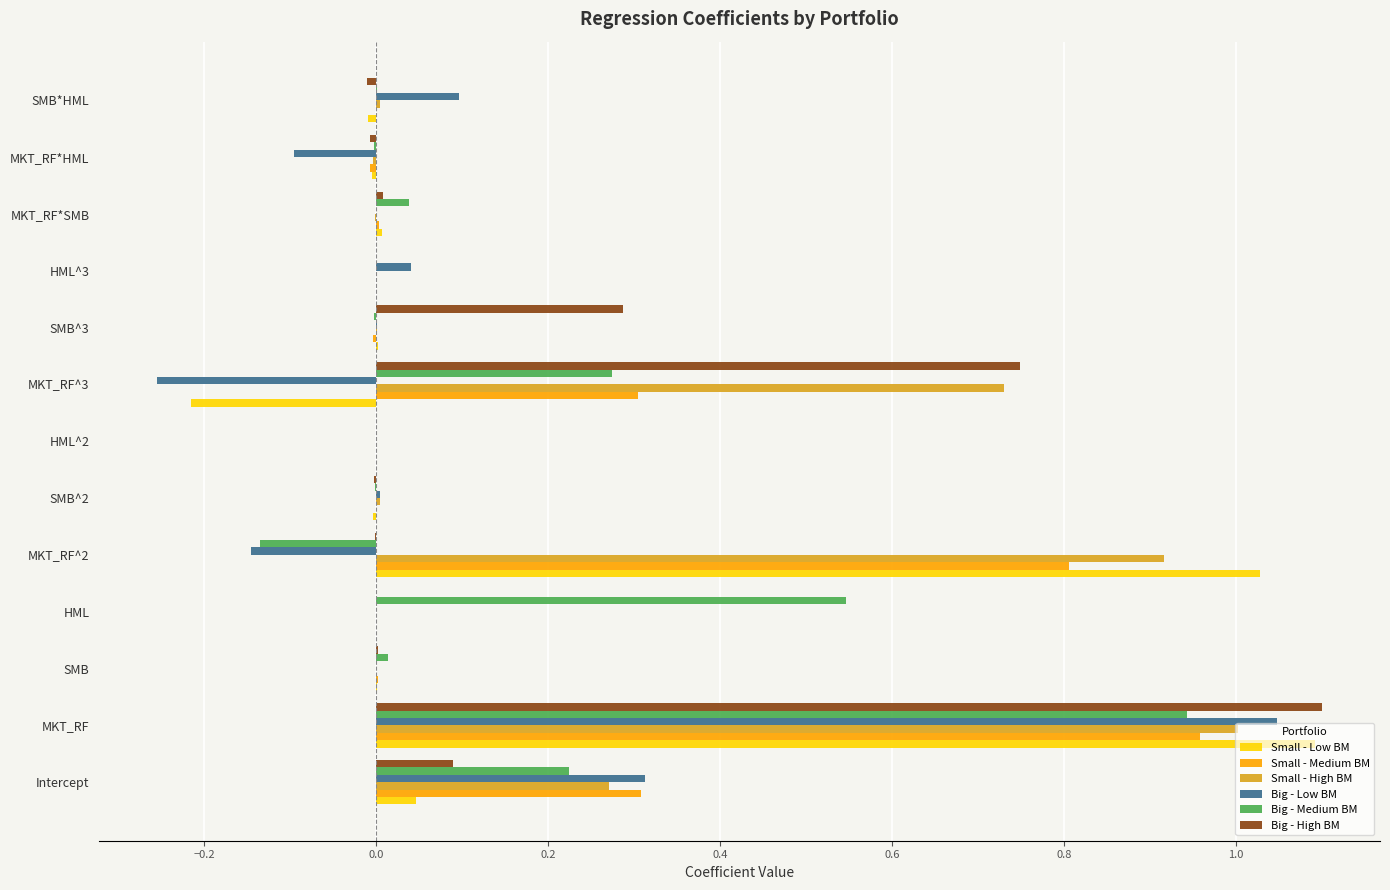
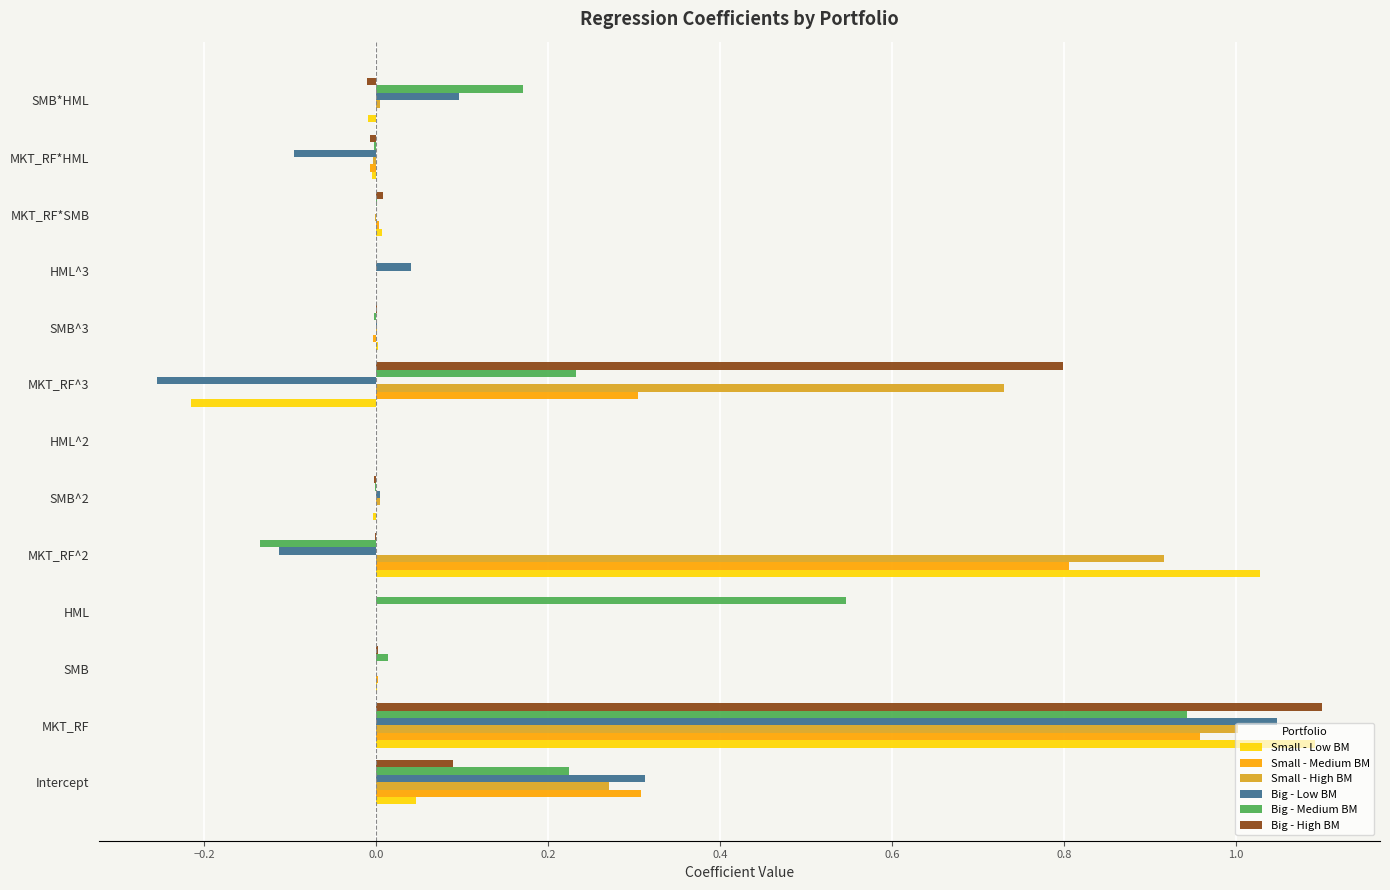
  {
    "Big - Low BM": {
      "SMB*HML": 0.10,
      "MKT_RF*HML": -0.10,
      "HML^3": 0.04,
      "MKT_RF^3": -0.25,
      "SMB^2": 0.00,
-     "MKT_RF^2": -0.15,
+     "MKT_RF^2": -0.11,
      "MKT_RF": 1.05,
      "Intercept": 0.31
    },
    "Big - Medium BM": {
-     "SMB*HML": 0.00,
-     "MKT_RF*SMB": 0.04,
-     "MKT_RF^3": 0.27,
+     "SMB*HML": 0.17,
+     "MKT_RF*SMB": 0.00,
+     "MKT_RF^3": 0.23,
      "MKT_RF^2": -0.13,
      "HML": 0.55,
      "SMB": 0.01,
      "MKT_RF": 0.94,
      "Intercept": 0.22
    },
    "Big - High BM": {
      "SMB*HML": -0.01,
      "MKT_RF*HML": -0.01,
      "MKT_RF*SMB": 0.01,
-     "SMB^3": 0.29,
-     "MKT_RF^3": 0.75,
+     "SMB^3": 0.00,
+     "MKT_RF^3": 0.80,
      "MKT_RF": 1.10,
      "Intercept": 0.09
    }
  }
